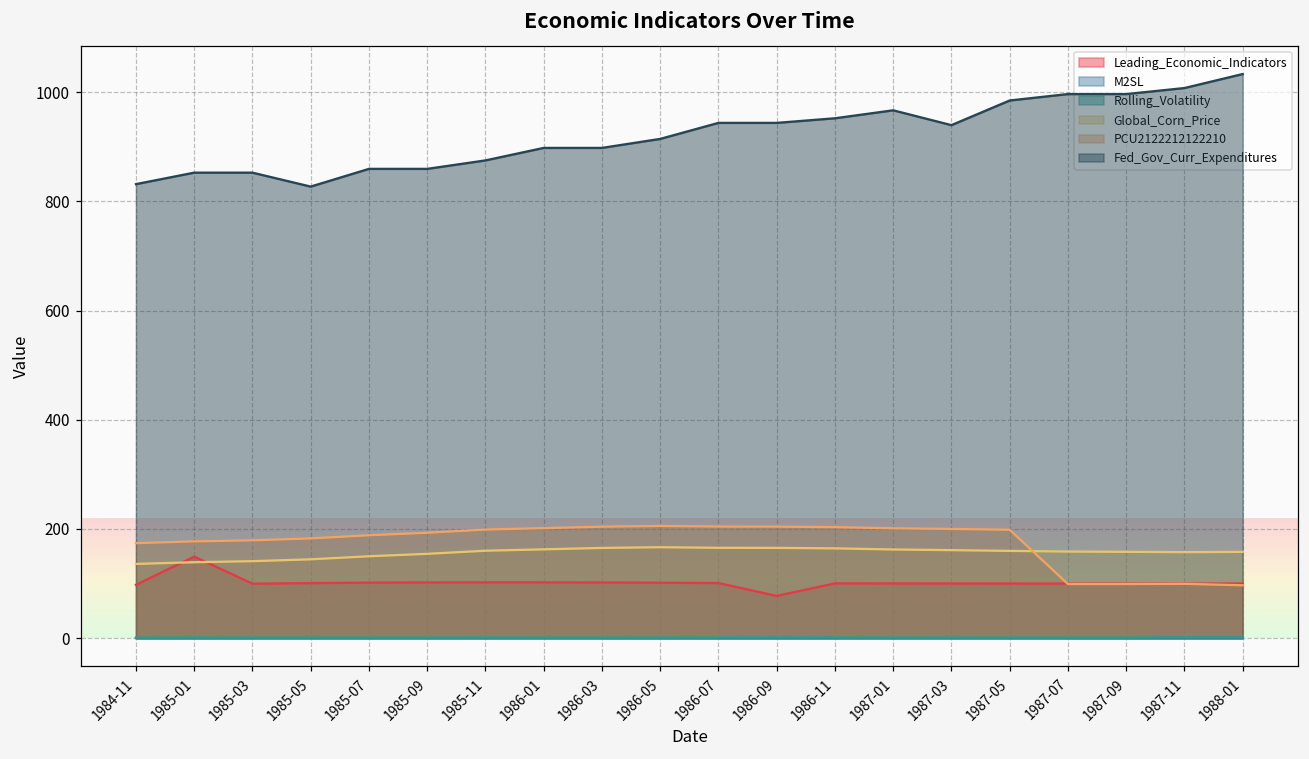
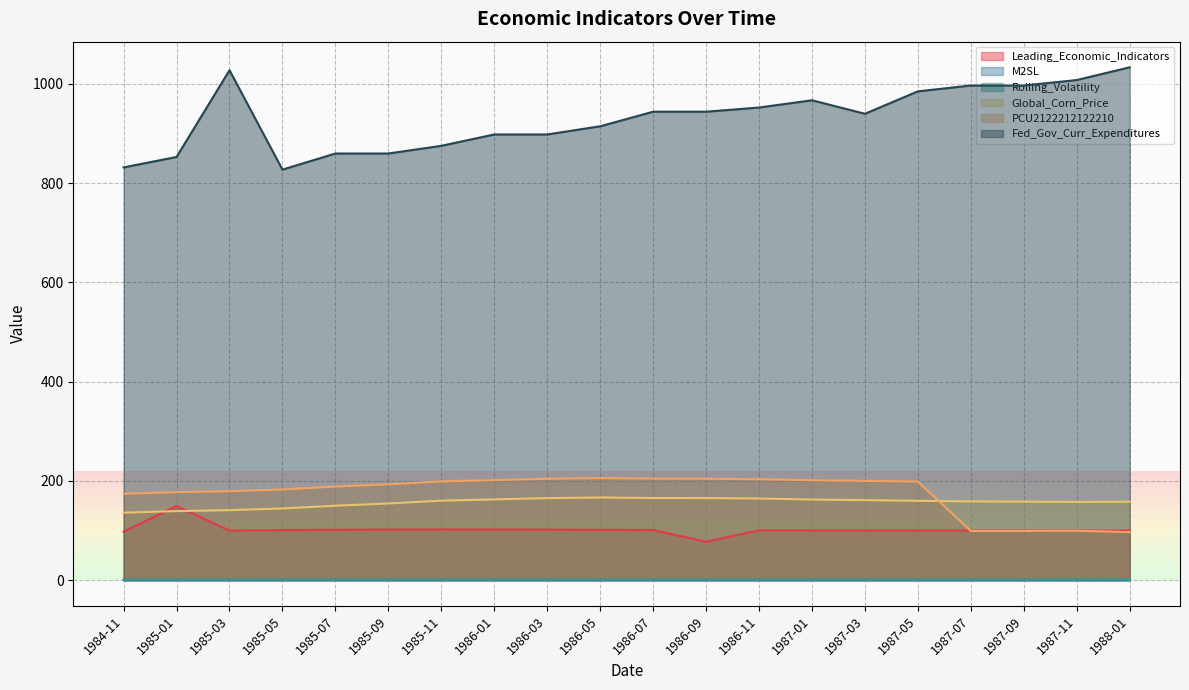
  {
    "Leading_Economic_Indicators": {
      "1984-11": 100,
      "1985-01": 150,
      "1985-03": 100,
      "1985-05": 100,
      "1985-07": 100,
      "1985-09": 100,
      "1985-11": 100,
      "1986-01": 100,
      "1986-03": 100,
      "1986-05": 100,
      "1986-07": 100,
      "1986-09": 80,
      "1986-11": 100,
      "1987-01": 100,
      "1987-03": 100,
      "1987-05": 100
    },
    "Fed_Gov_Curr_Expenditures": {
      "1984-11": 830,
      "1985-01": 850,
-     "1985-03": 850,
+     "1985-03": 1030,
      "1985-05": 830,
      "1985-07": 860,
      "1985-09": 860,
      "1985-11": 870,
      "1986-01": 900,
      "1986-03": 900,
      "1986-05": 910,
      "1986-07": 940,
      "1986-09": 940,
      "1986-11": 950,
      "1987-01": 970,
      "1987-03": 940,
      "1987-05": 980,
      "1987-07": 1000
    }
  }
